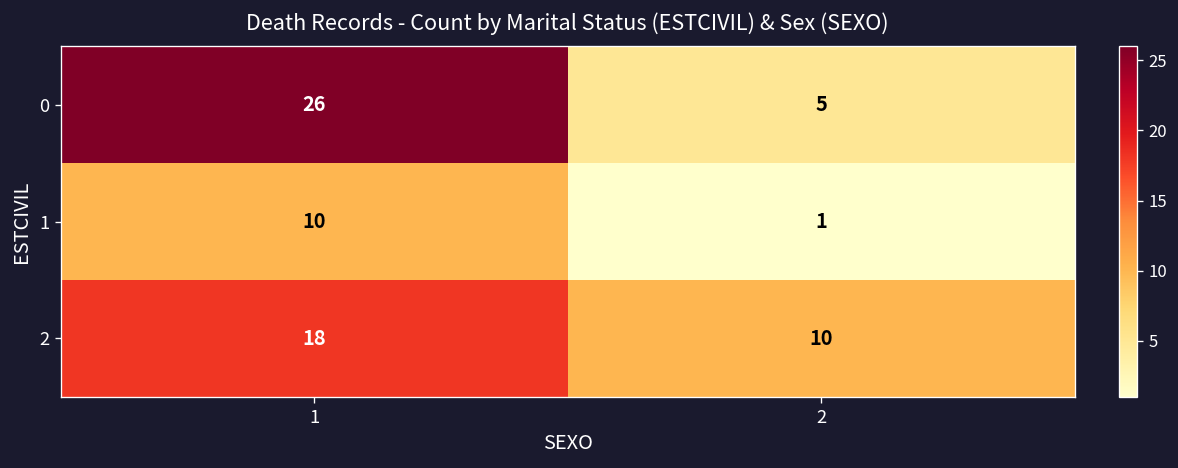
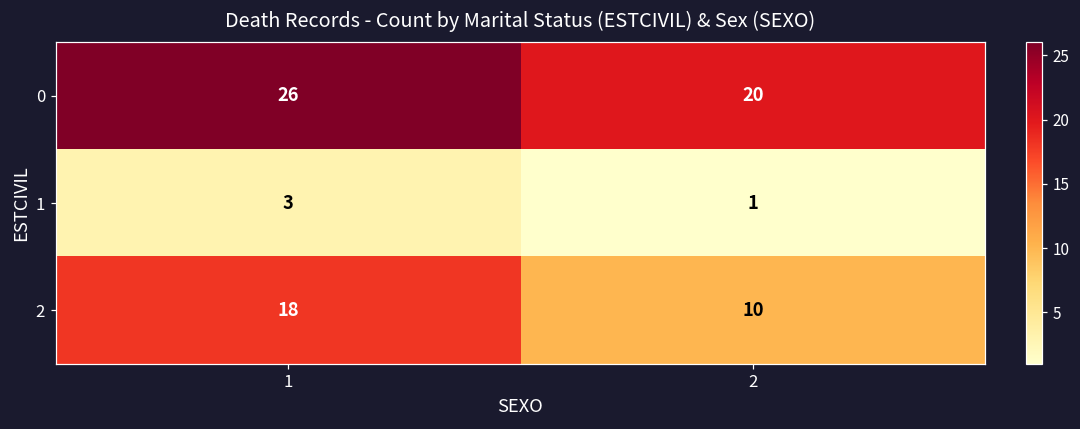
  {
    "0": {
      "1": 26,
-     "2": 5
+     "2": 20
    },
    "1": {
-     "1": 10,
+     "1": 3,
      "2": 1
    },
    "2": {
      "1": 18,
      "2": 10
    }
  }
